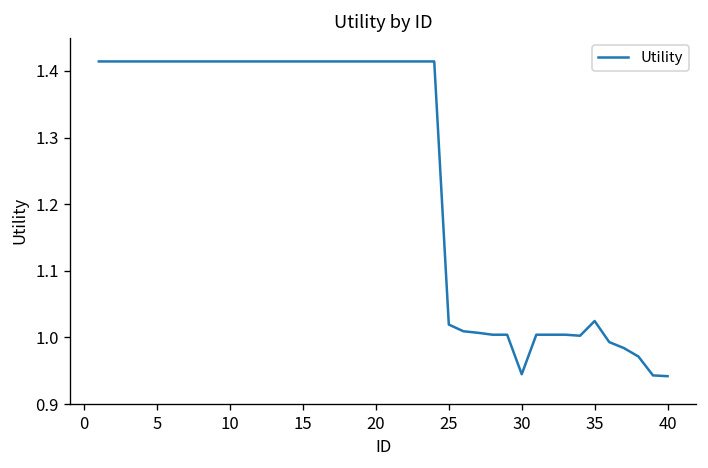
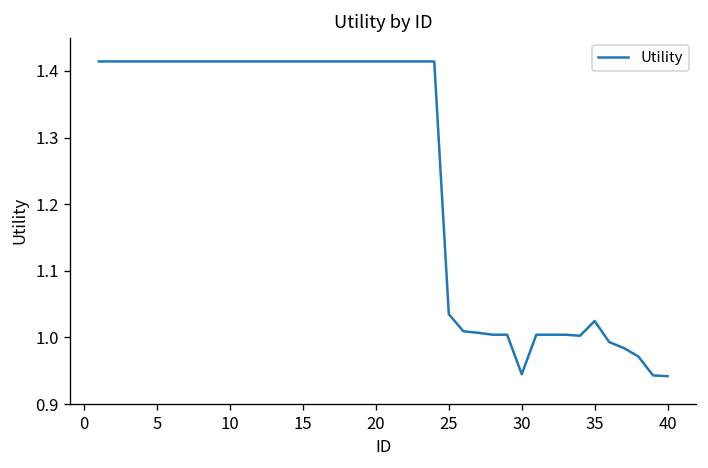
  {
    "5": 1.41,
    "10": 1.41,
    "15": 1.41,
    "20": 1.41,
-   "25": 1.02,
+   "25": 1.03,
    "30": 0.94,
    "35": 1.02,
    "40": 0.94
  }
